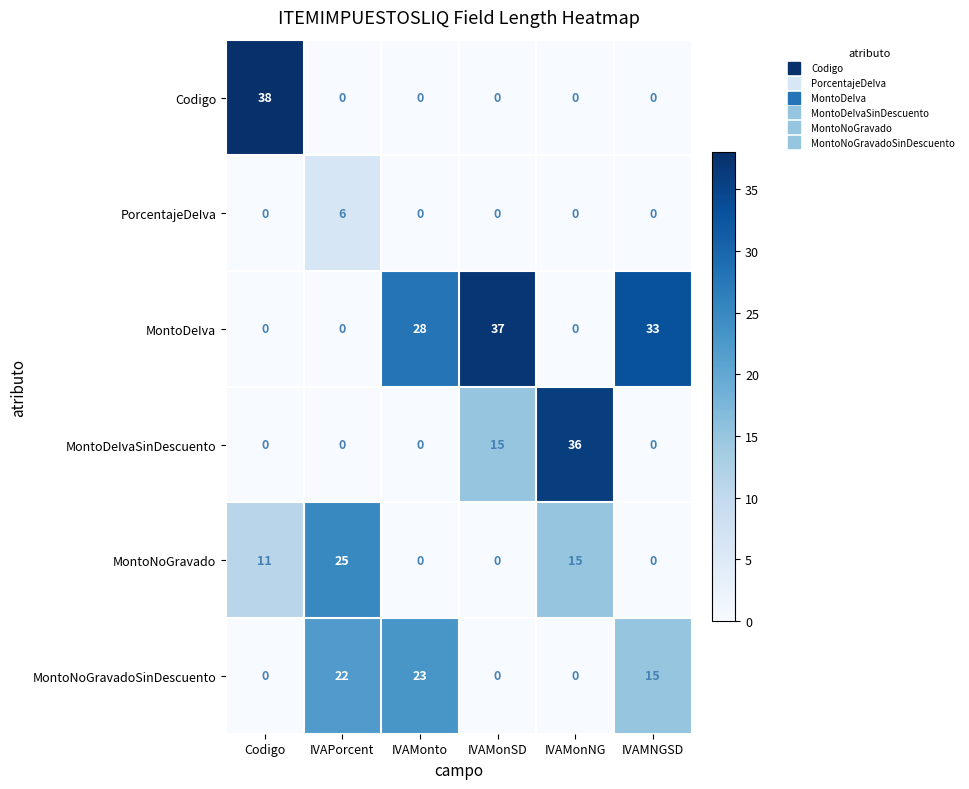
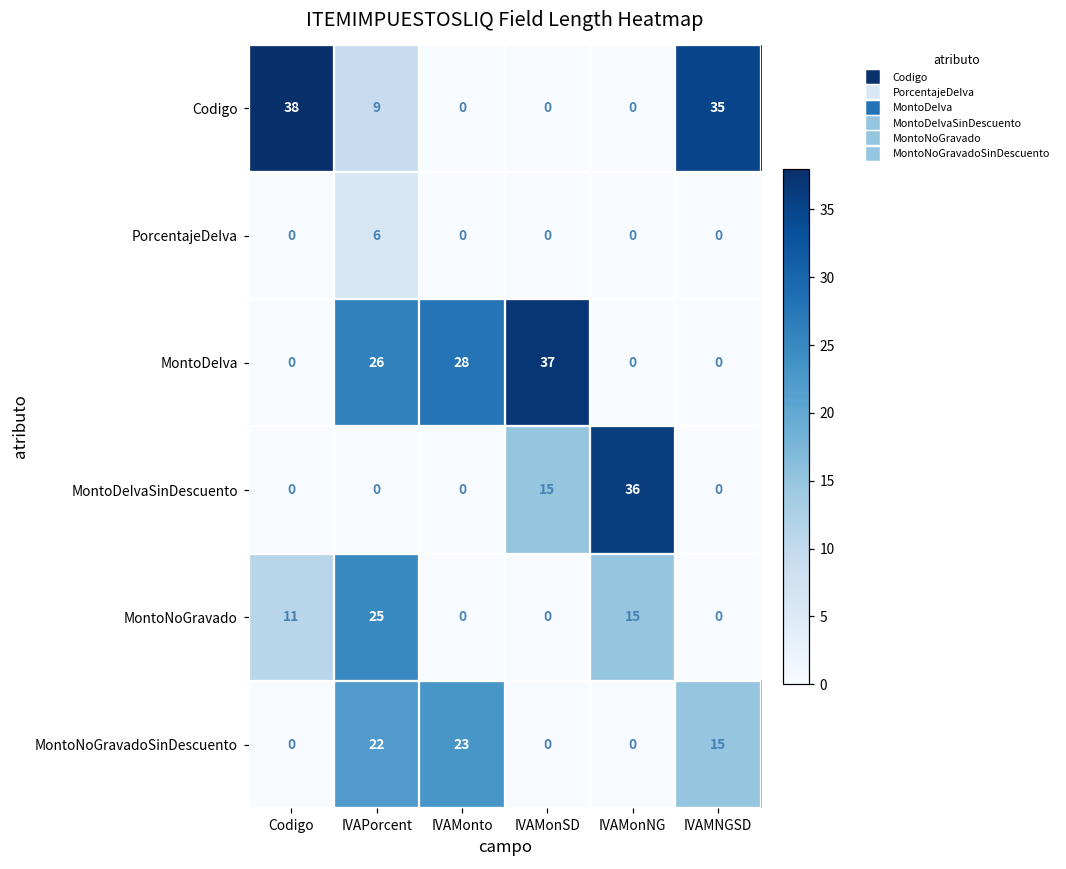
  {
    "Codigo": {
      "Codigo": 38,
-     "IVAPorcent": 0,
+     "IVAPorcent": 9,
      "IVAMonto": 0,
      "IVAMonSD": 0,
      "IVAMonNG": 0,
-     "IVAMNGSD": 0
+     "IVAMNGSD": 35
    },
    "PorcentajeDeIva": {
      "Codigo": 0,
      "IVAPorcent": 6,
      "IVAMonto": 0,
      "IVAMonSD": 0,
      "IVAMonNG": 0,
      "IVAMNGSD": 0
    },
    "MontoDeIva": {
      "Codigo": 0,
-     "IVAPorcent": 0,
+     "IVAPorcent": 26,
      "IVAMonto": 28,
      "IVAMonSD": 37,
      "IVAMonNG": 0,
-     "IVAMNGSD": 33
+     "IVAMNGSD": 0
    },
    "MontoDeIvaSinDescuento": {
      "Codigo": 0,
      "IVAPorcent": 0,
      "IVAMonto": 0,
      "IVAMonSD": 15,
      "IVAMonNG": 36,
      "IVAMNGSD": 0
    },
    "MontoNoGravado": {
      "Codigo": 11,
      "IVAPorcent": 25,
      "IVAMonto": 0,
      "IVAMonSD": 0,
      "IVAMonNG": 15,
      "IVAMNGSD": 0
    },
    "MontoNoGravadoSinDescuento": {
      "Codigo": 0,
      "IVAPorcent": 22,
      "IVAMonto": 23,
      "IVAMonSD": 0,
      "IVAMonNG": 0,
      "IVAMNGSD": 15
    }
  }
